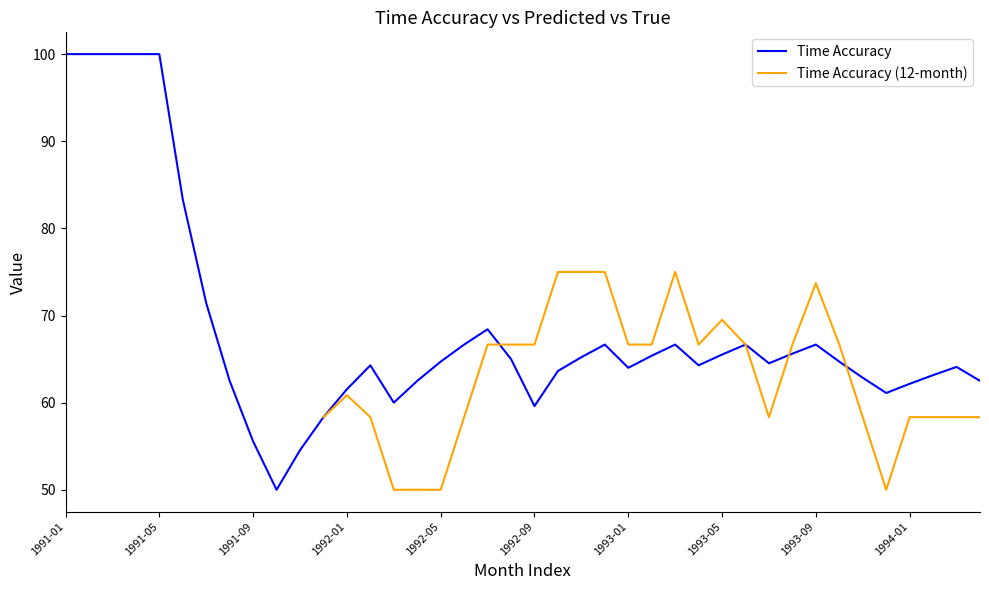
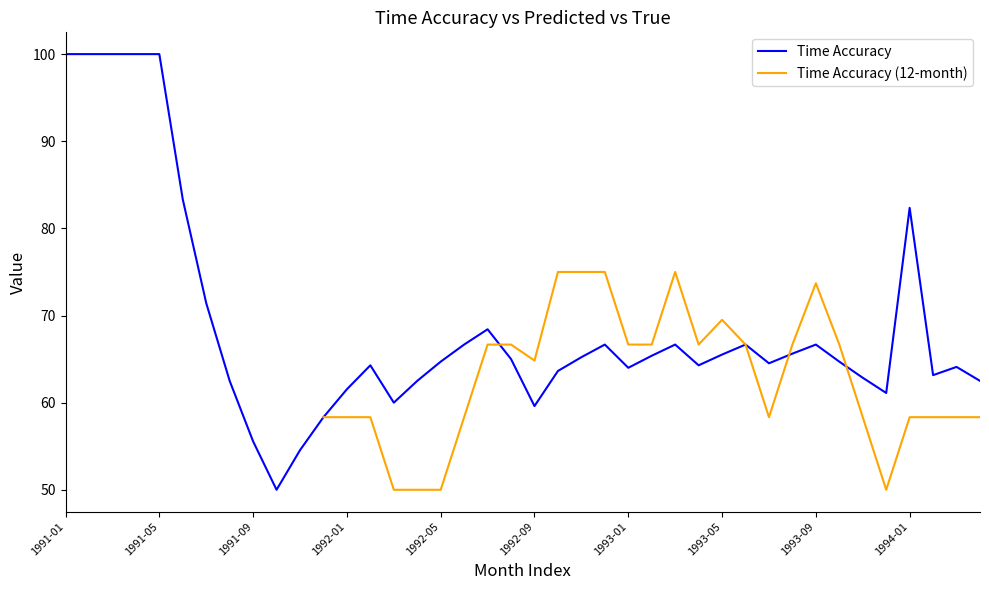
  {
    "Time Accuracy": {
      "1991-01": 100,
      "1991-05": 100,
      "1991-09": 56,
      "1992-01": 62,
      "1992-05": 65,
      "1992-09": 60,
      "1993-01": 64,
      "1993-05": 66,
      "1993-09": 67,
-     "1994-01": 62
+     "1994-01": 82
    },
    "Time Accuracy (12-month)": {
-     "1992-01": 61,
+     "1992-01": 58,
      "1992-05": 50,
-     "1992-09": 67,
+     "1992-09": 65,
      "1993-01": 67,
      "1993-05": 70,
      "1993-09": 74,
      "1994-01": 58
    }
  }
